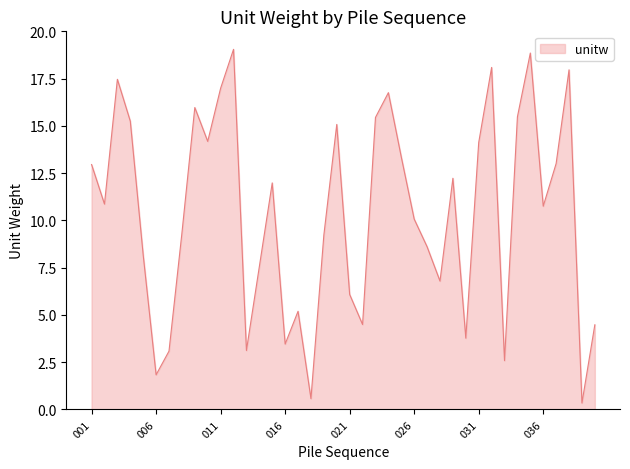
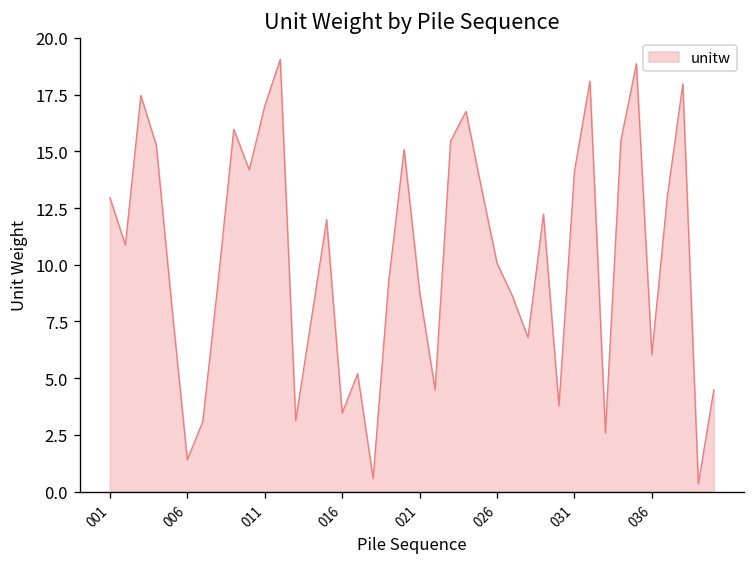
  {
    "001": 13.0,
-   "006": 1.8,
+   "006": 1.4,
    "011": 17.0,
    "016": 3.5,
-   "021": 6.1,
+   "021": 8.8,
    "026": 10.1,
    "031": 14.1,
-   "036": 10.8
+   "036": 6.0
  }
